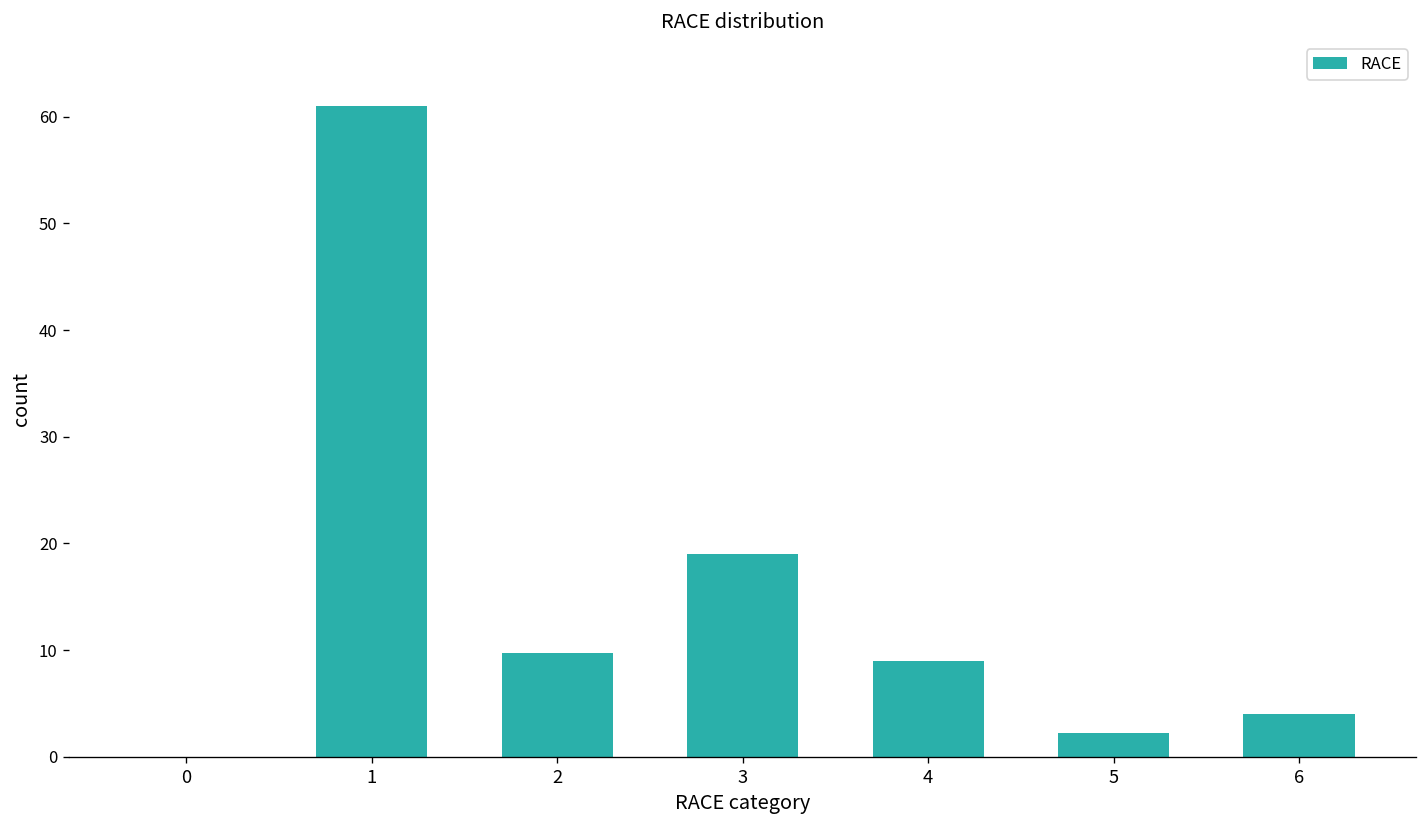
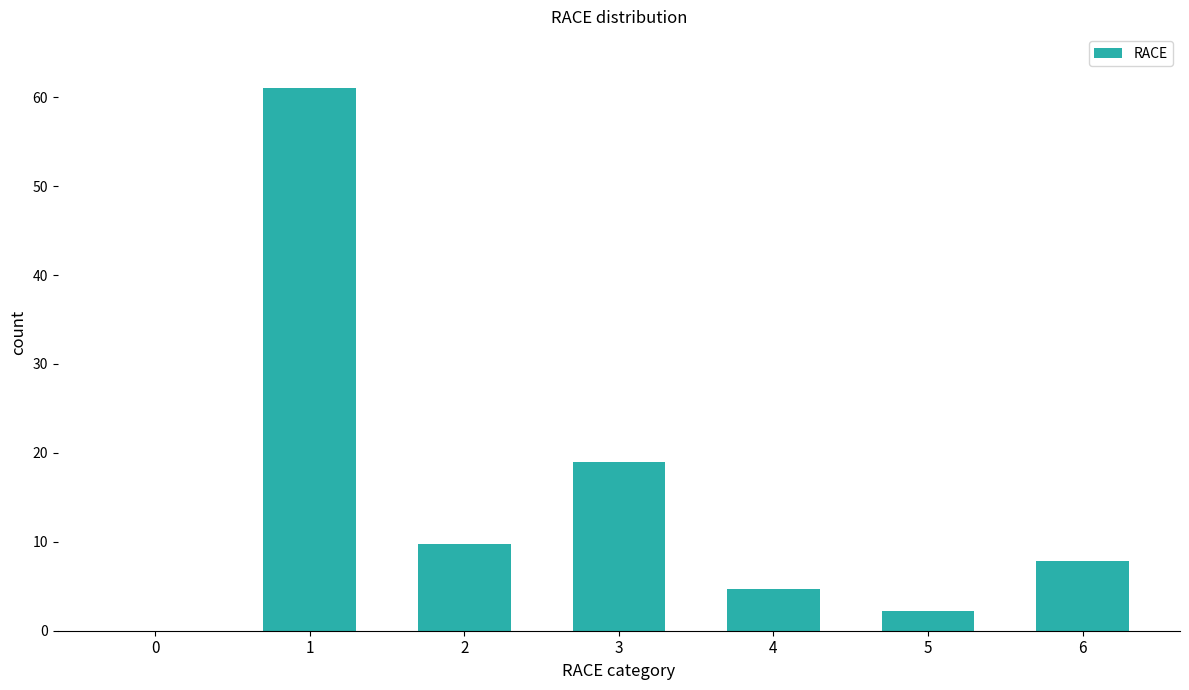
  {
    "0": 0,
    "1": 61,
    "2": 10,
    "3": 19,
-   "4": 9,
+   "4": 5,
    "5": 2,
-   "6": 4
+   "6": 8
  }
